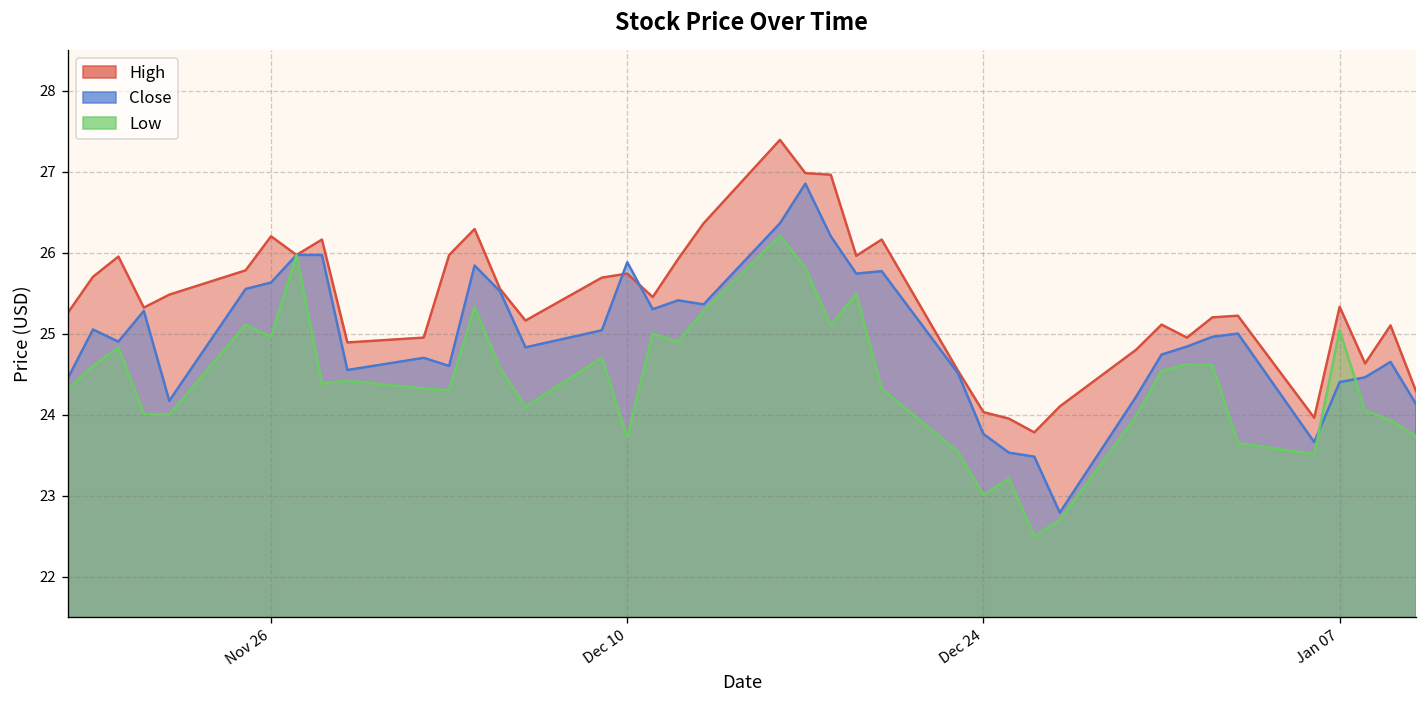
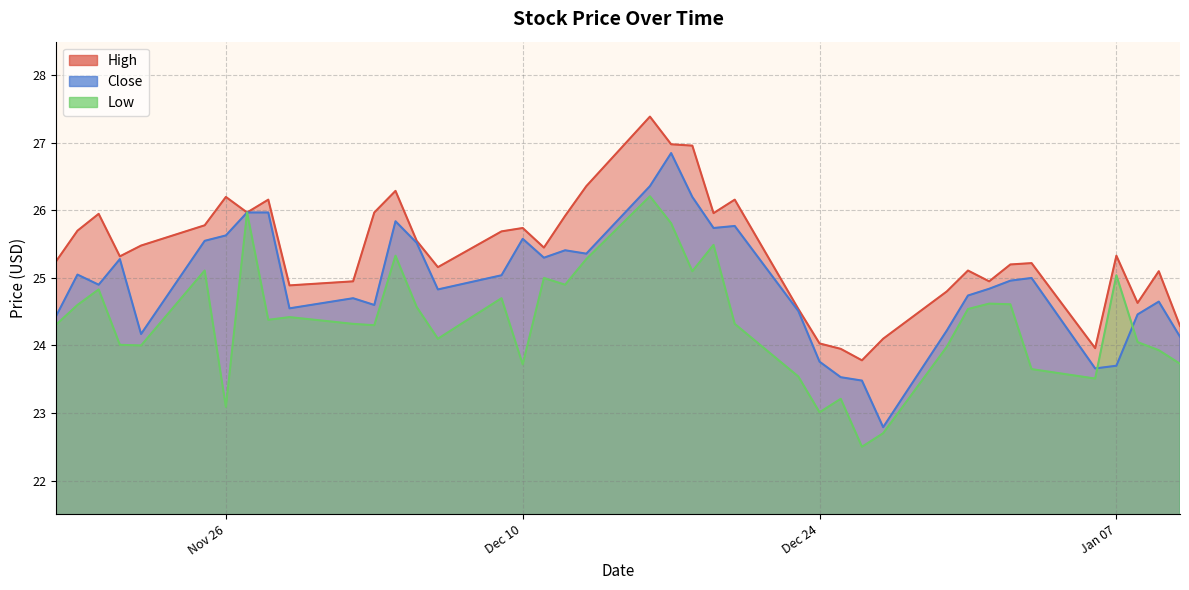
  {
    "High": {
      "Nov 26": 26.2,
      "Dec 10": 25.7,
      "Dec 24": 24.0,
      "Jan 07": 25.3
    },
    "Close": {
      "Nov 26": 25.6,
-     "Dec 10": 25.9,
+     "Dec 10": 25.6,
      "Dec 24": 23.8,
-     "Jan 07": 24.4
+     "Jan 07": 23.7
    },
    "Low": {
-     "Nov 26": 25.0,
+     "Nov 26": 23.1,
      "Dec 10": 23.7,
      "Dec 24": 23.0,
      "Jan 07": 25.0
    }
  }
